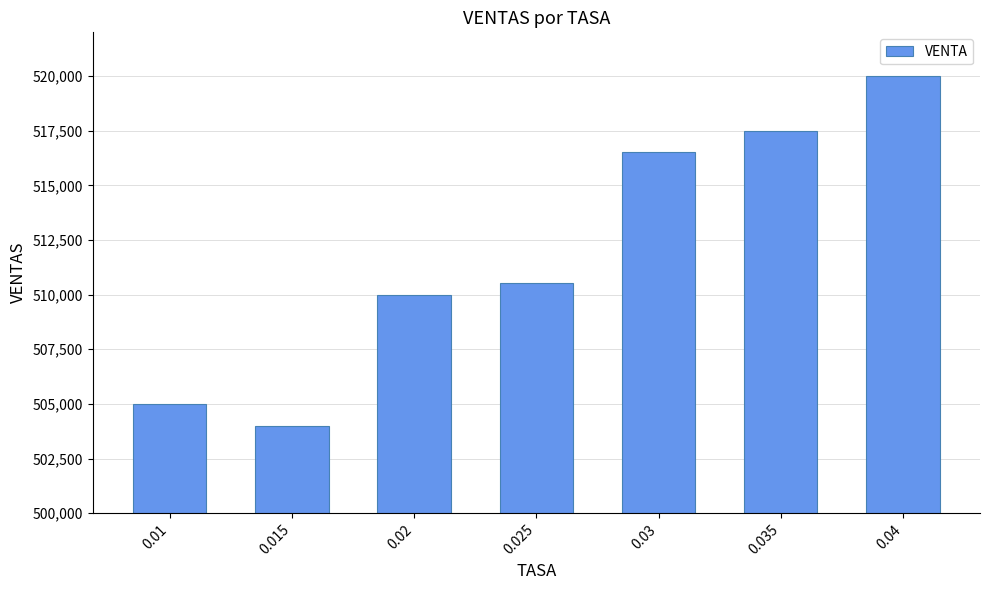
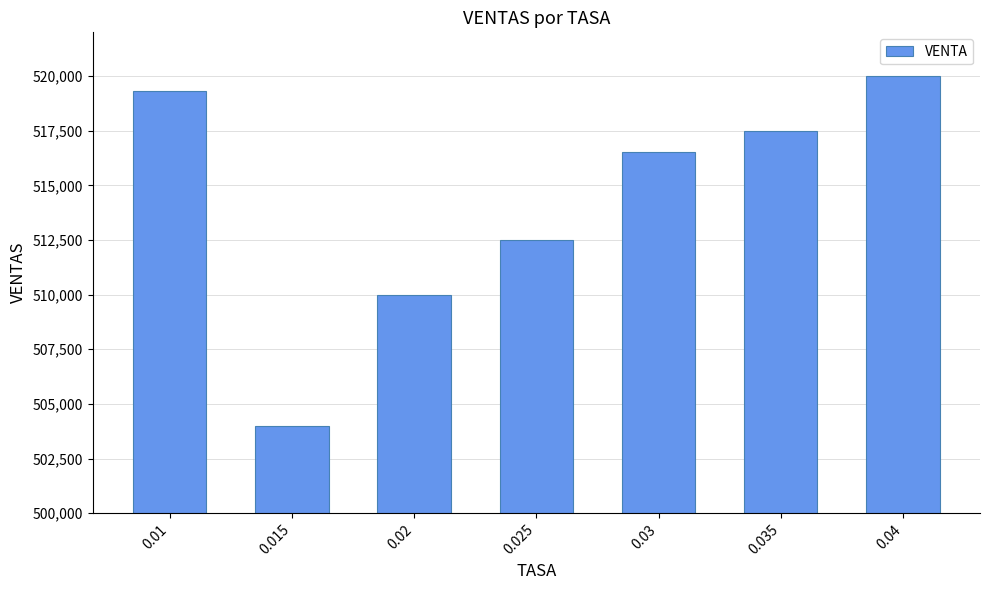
  {
-   "0.01": "505,000",
+   "0.01": "519,300",
    "0.015": "504,000",
    "0.02": "510,000",
-   "0.025": "510,500",
+   "0.025": "512,500",
    "0.03": "516,500",
    "0.035": "517,500",
    "0.04": "520,000"
  }
